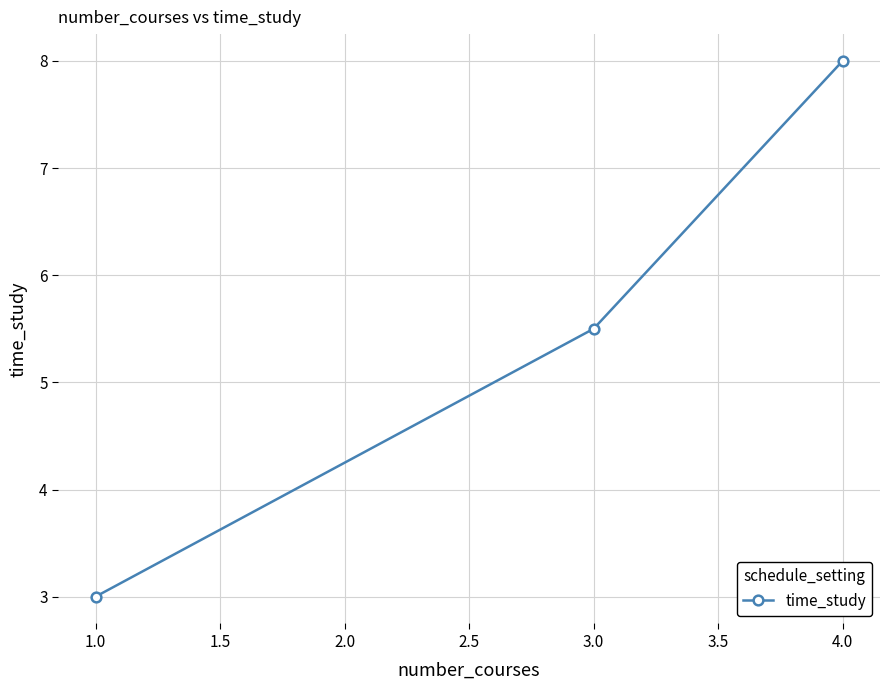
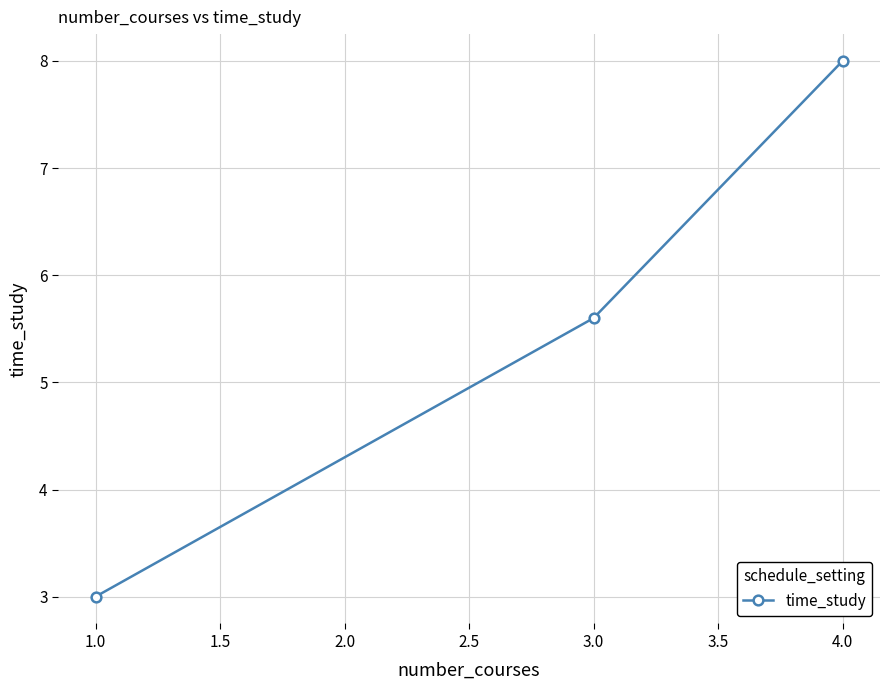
  {
    "1.0": 3.0,
-   "3.0": 5.5,
+   "3.0": 5.6,
    "4.0": 8.0
  }
